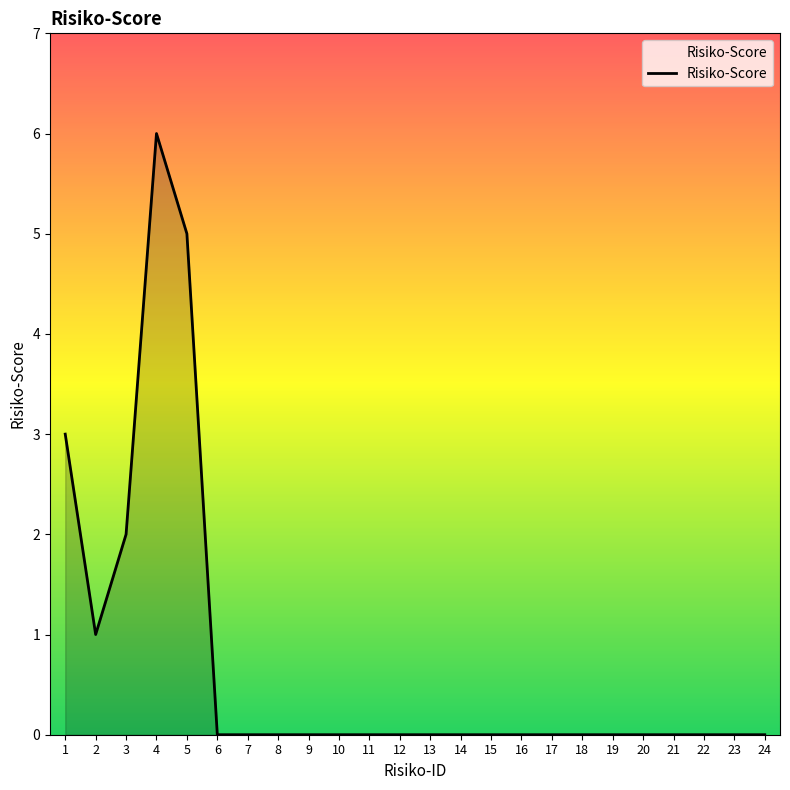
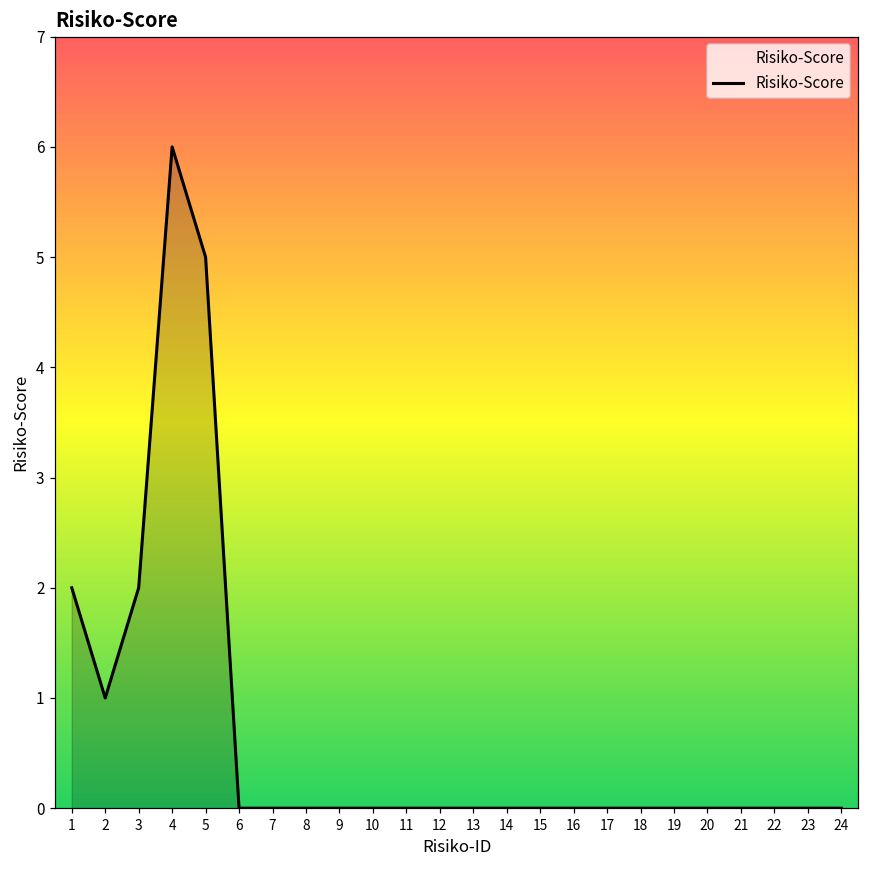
  {
-   "1": 3,
+   "1": 2,
    "2": 1,
    "3": 2,
    "4": 6,
    "5": 5,
    "6": 0,
    "7": 0,
    "8": 0,
    "9": 0,
    "10": 0,
    "11": 0,
    "12": 0,
    "13": 0,
    "14": 0,
    "15": 0,
    "16": 0,
    "17": 0,
    "18": 0,
    "19": 0,
    "20": 0,
    "21": 0,
    "22": 0,
    "23": 0,
    "24": 0
  }
